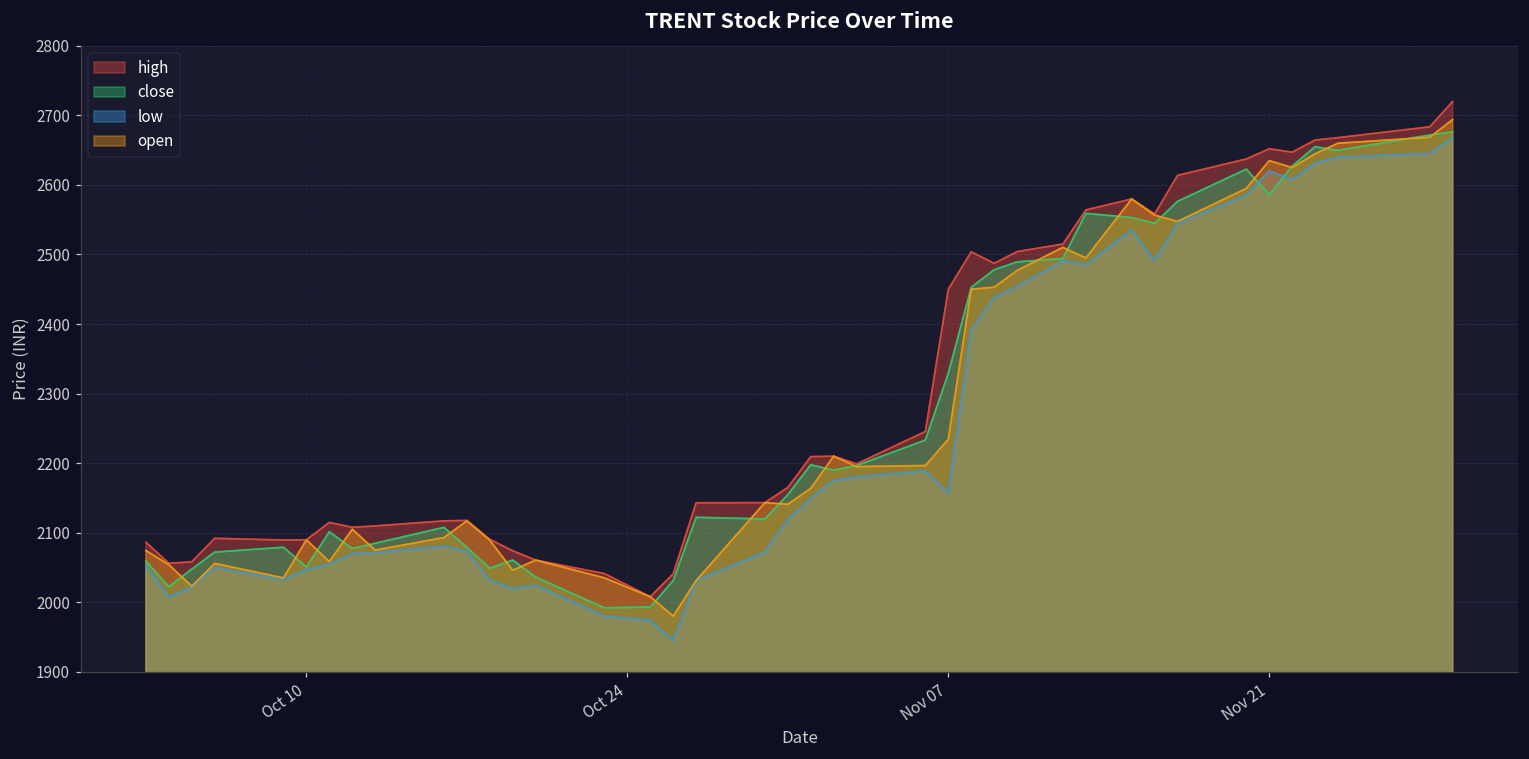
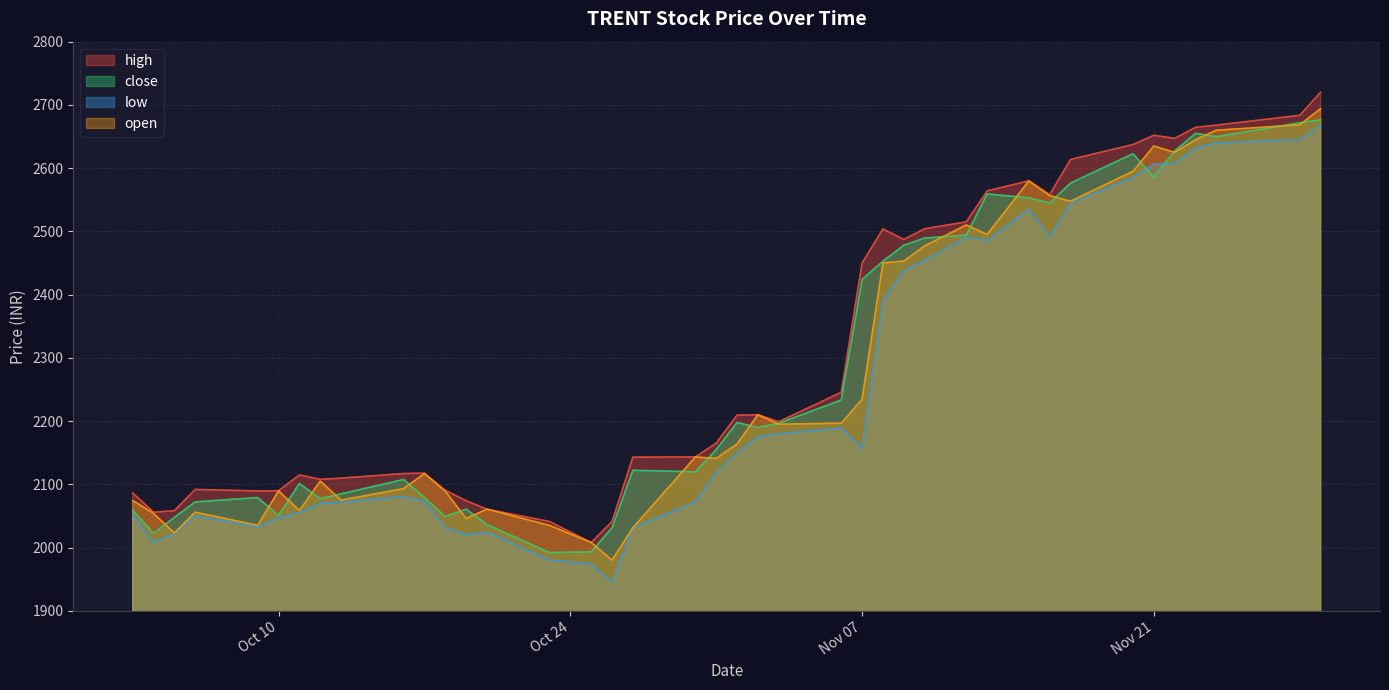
  {
    "close": {
-     "Nov 07": 2330,
+     "Nov 07": 2420,
      "Nov 21": 2590
    },
    "low": {
      "Nov 07": 2160,
-     "Nov 21": 2620
+     "Nov 21": 2610
    }
  }
